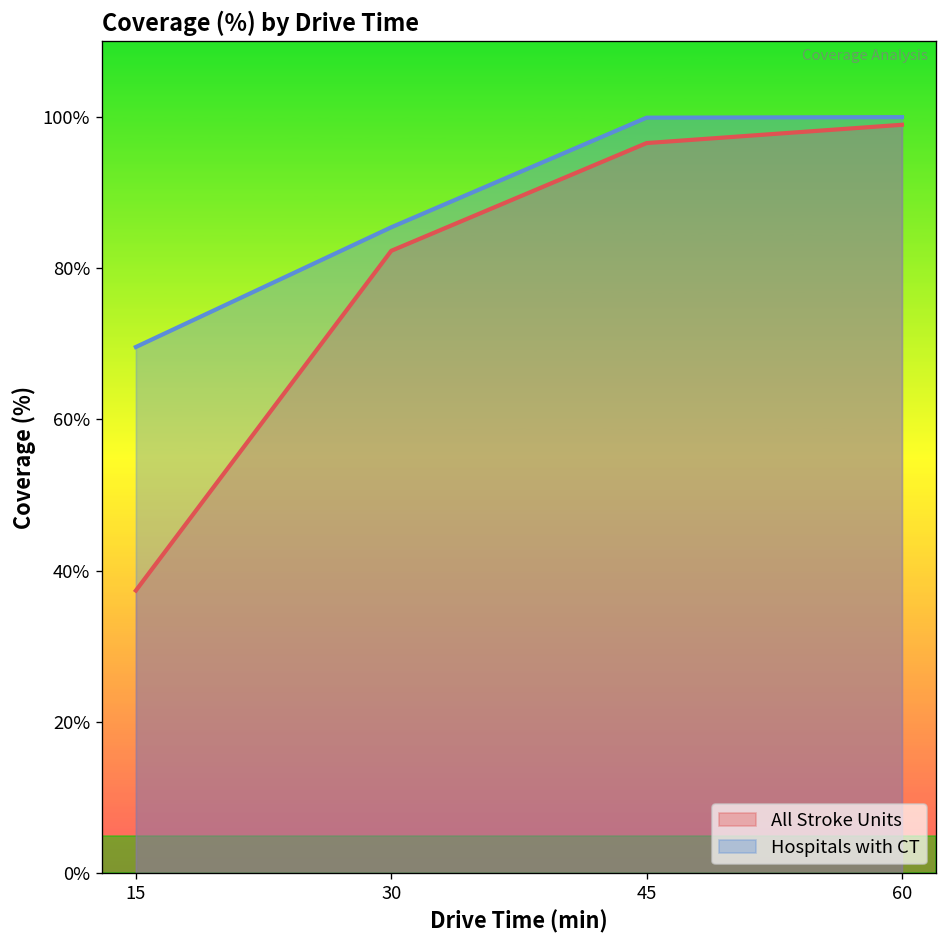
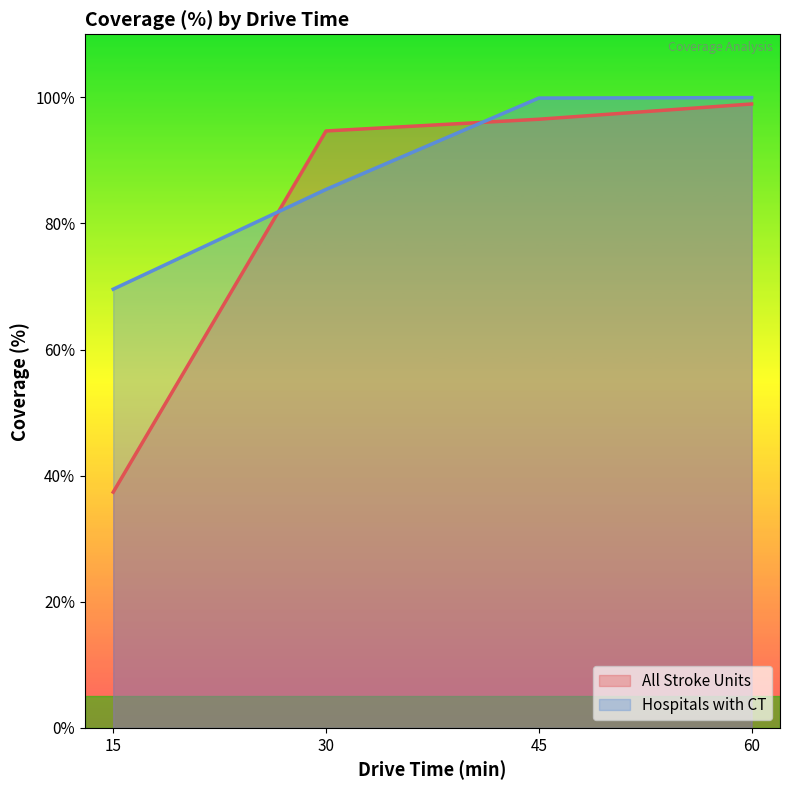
  {
    "All Stroke Units": {
      "15": "37%",
-     "30": "82%",
+     "30": "95%",
      "45": "97%",
      "60": "99%"
    },
    "Hospitals with CT": {
      "15": "70%",
      "30": "85%",
      "45": "100%",
      "60": "100%"
    }
  }
